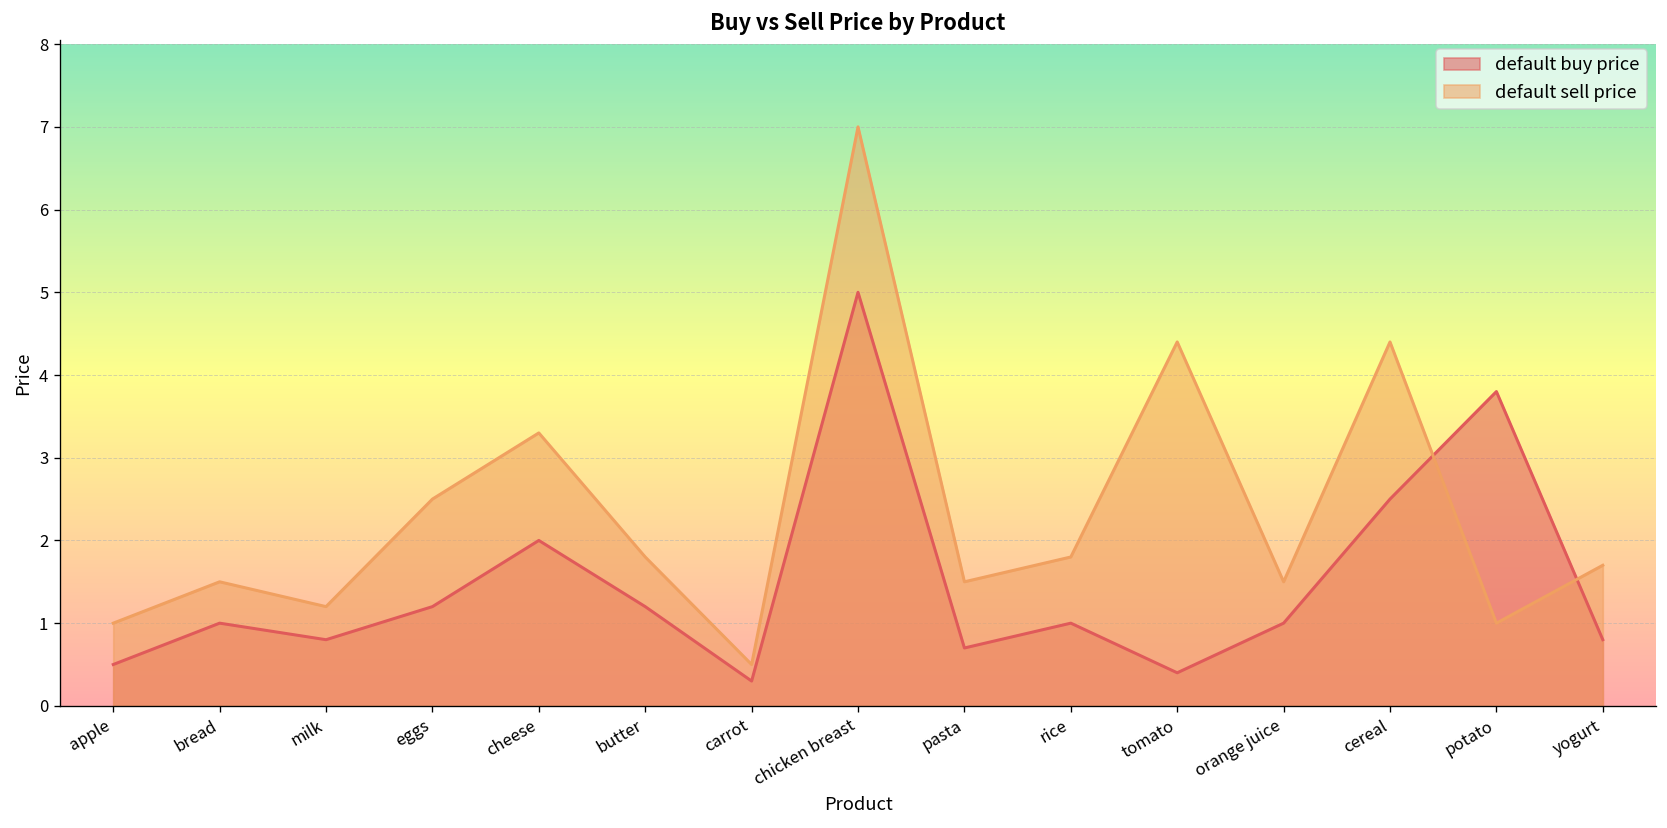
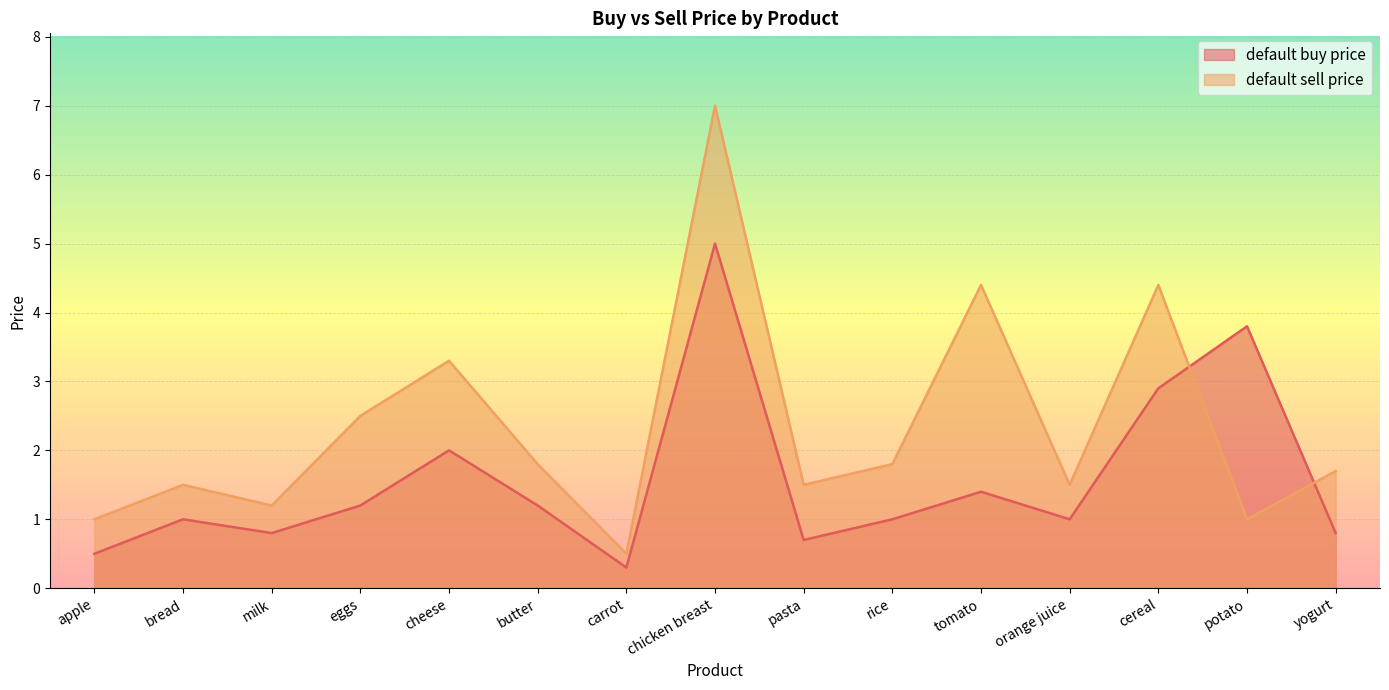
  {
    "default buy price": {
      "apple": 0.5,
      "bread": 1.0,
      "milk": 0.8,
      "eggs": 1.2,
      "cheese": 2.0,
      "butter": 1.2,
      "carrot": 0.3,
      "chicken breast": 5.0,
      "pasta": 0.7,
      "rice": 1.0,
-     "tomato": 0.4,
+     "tomato": 1.4,
      "orange juice": 1.0,
-     "cereal": 2.5,
+     "cereal": 2.9,
      "potato": 3.8,
      "yogurt": 0.8
    },
    "default sell price": {
      "apple": 1.0,
      "bread": 1.5,
      "milk": 1.2,
      "eggs": 2.5,
      "cheese": 3.3,
      "butter": 1.8,
      "carrot": 0.5,
      "chicken breast": 7.0,
      "pasta": 1.5,
      "rice": 1.8,
      "tomato": 4.4,
      "orange juice": 1.5,
      "cereal": 4.4,
      "potato": 1.0,
      "yogurt": 1.7
    }
  }
